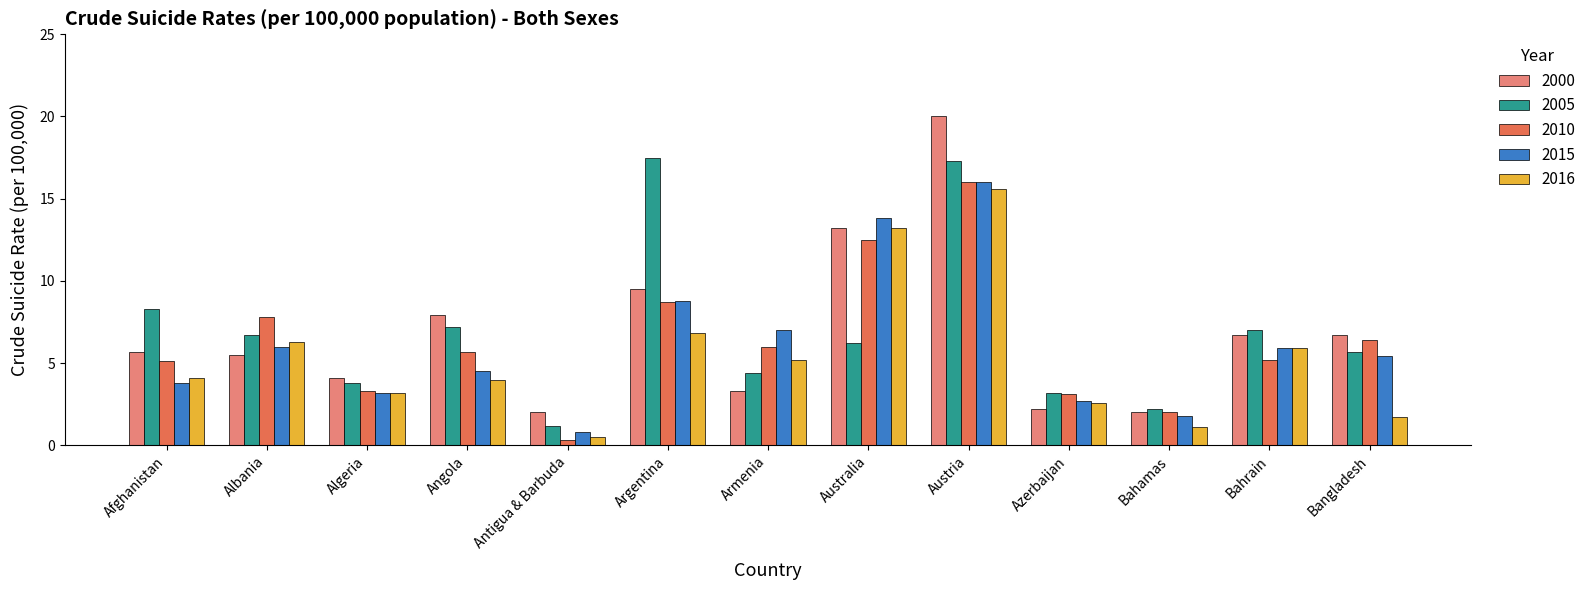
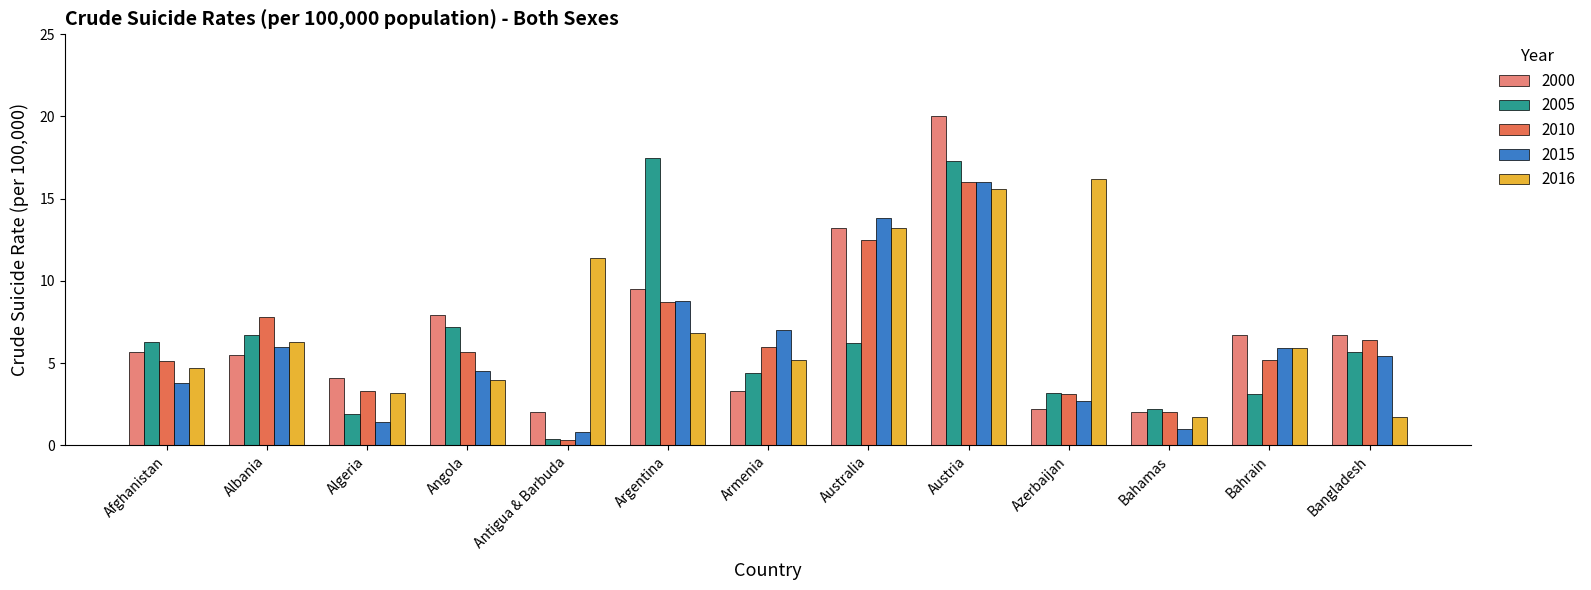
  {
    "2005": {
-     "Afghanistan": 8.3,
+     "Afghanistan": 6.3,
      "Albania": 6.7,
-     "Algeria": 3.8,
+     "Algeria": 1.9,
      "Angola": 7.2,
-     "Antigua & Barbuda": 1.2,
+     "Antigua & Barbuda": 0.4,
      "Argentina": 17.5,
      "Armenia": 4.4,
      "Australia": 6.2,
      "Austria": 17.3,
      "Azerbaijan": 3.2,
      "Bahamas": 2.2,
-     "Bahrain": 7.0,
+     "Bahrain": 3.1,
      "Bangladesh": 5.7
    },
    "2015": {
      "Afghanistan": 3.8,
      "Albania": 6.0,
-     "Algeria": 3.2,
+     "Algeria": 1.4,
      "Angola": 4.5,
      "Antigua & Barbuda": 0.8,
      "Argentina": 8.8,
      "Armenia": 7.0,
      "Australia": 13.8,
      "Austria": 16.0,
      "Azerbaijan": 2.7,
-     "Bahamas": 1.8,
+     "Bahamas": 1.0,
      "Bahrain": 5.9,
      "Bangladesh": 5.4
    },
    "2016": {
-     "Afghanistan": 4.1,
+     "Afghanistan": 4.7,
      "Albania": 6.3,
      "Algeria": 3.2,
      "Angola": 4.0,
-     "Antigua & Barbuda": 0.5,
+     "Antigua & Barbuda": 11.4,
      "Argentina": 6.8,
      "Armenia": 5.2,
      "Australia": 13.2,
      "Austria": 15.6,
-     "Azerbaijan": 2.6,
-     "Bahamas": 1.1,
+     "Azerbaijan": 16.2,
+     "Bahamas": 1.7,
      "Bahrain": 5.9,
      "Bangladesh": 1.7
    }
  }
